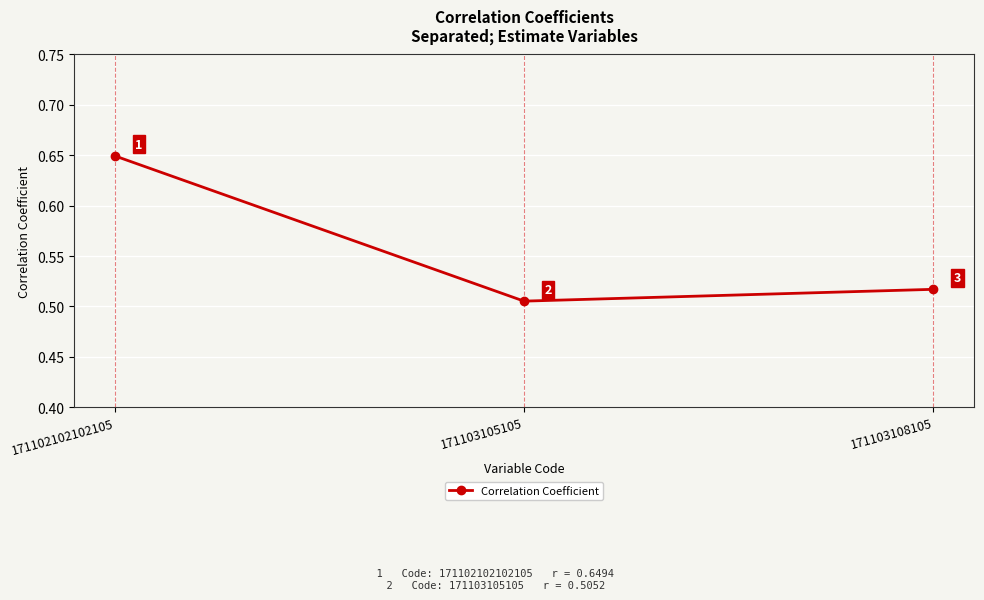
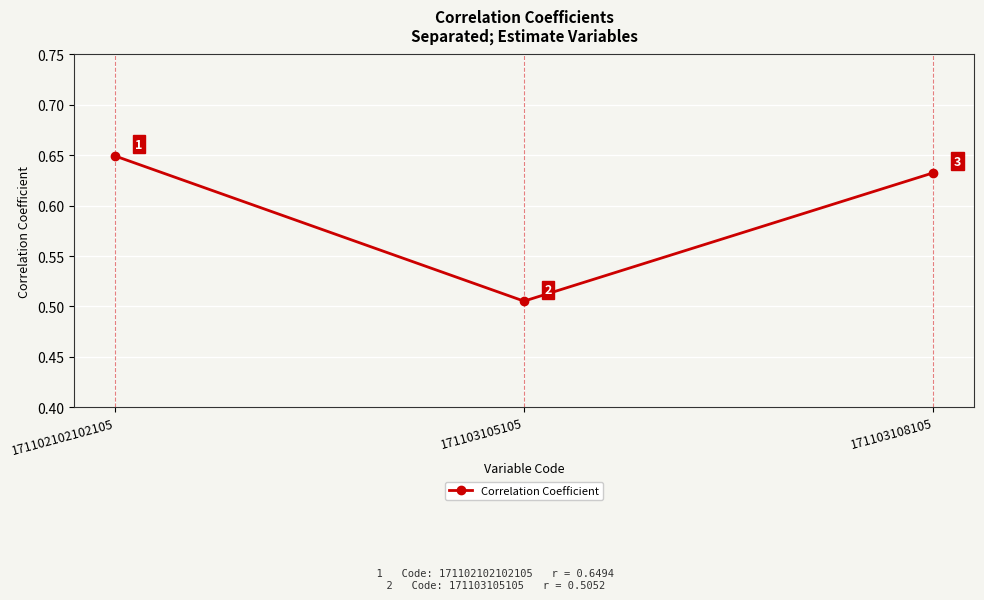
  {
-   "171103108105": 0.517
+   "171103108105": 0.633
  }
